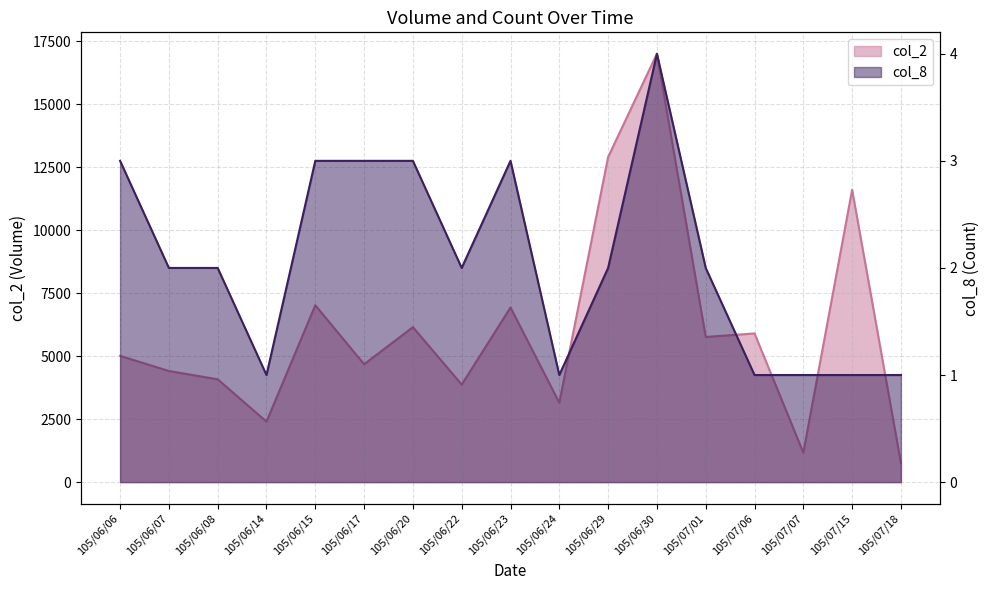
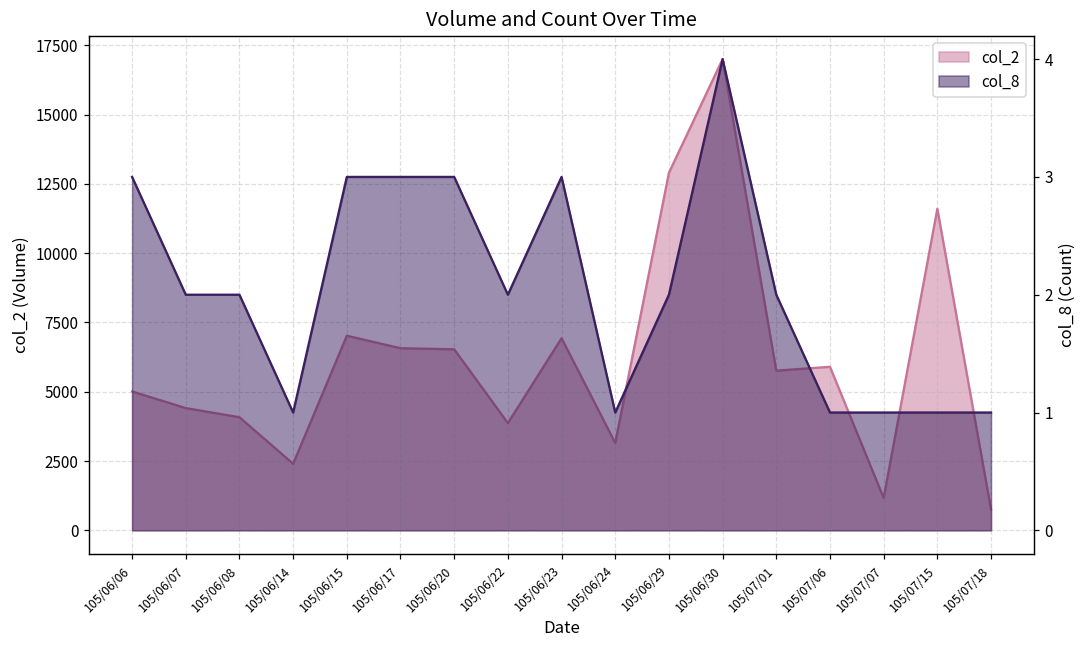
  {
    "col_2": {
      "105/06/06": 5000,
      "105/06/07": 4400,
      "105/06/08": 4100,
      "105/06/14": 2400,
      "105/06/15": 7000,
-     "105/06/17": 4700,
-     "105/06/20": 6200,
+     "105/06/17": 6600,
+     "105/06/20": 6500,
      "105/06/22": 3900,
      "105/06/23": 6900,
      "105/06/24": 3200,
      "105/06/29": 12900,
      "105/06/30": 17000,
      "105/07/01": 5800,
      "105/07/06": 5900,
      "105/07/07": 1200,
      "105/07/15": 11600,
      "105/07/18": 800
    },
    "col_8": {
      "105/06/06": 3.00,
      "105/06/07": 2.00,
      "105/06/08": 2.00,
      "105/06/14": 1.00,
      "105/06/15": 3.00,
      "105/06/17": 3.00,
      "105/06/20": 3.00,
      "105/06/22": 2.00,
      "105/06/23": 3.00,
      "105/06/24": 1.00,
      "105/06/29": 2.00,
      "105/06/30": 4.00,
      "105/07/01": 2.00,
      "105/07/06": 1.00,
      "105/07/07": 1.00,
      "105/07/15": 1.00,
      "105/07/18": 1.00
    }
  }
